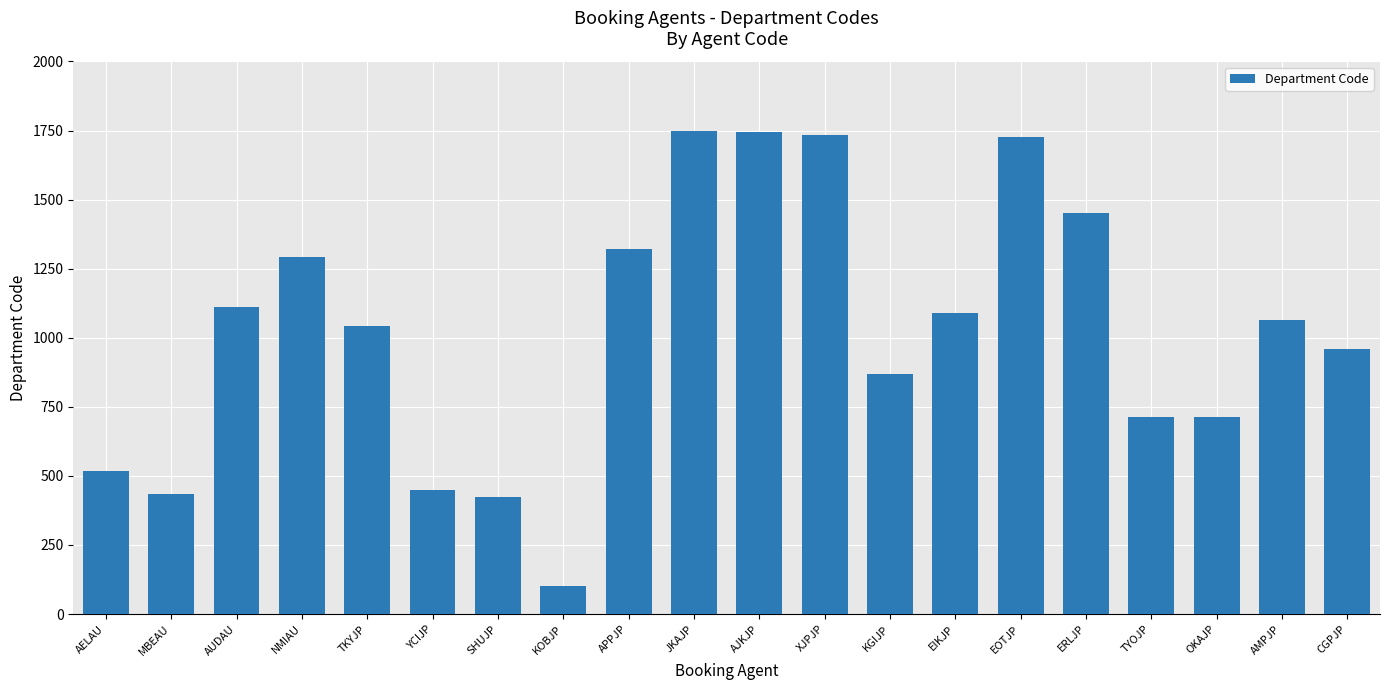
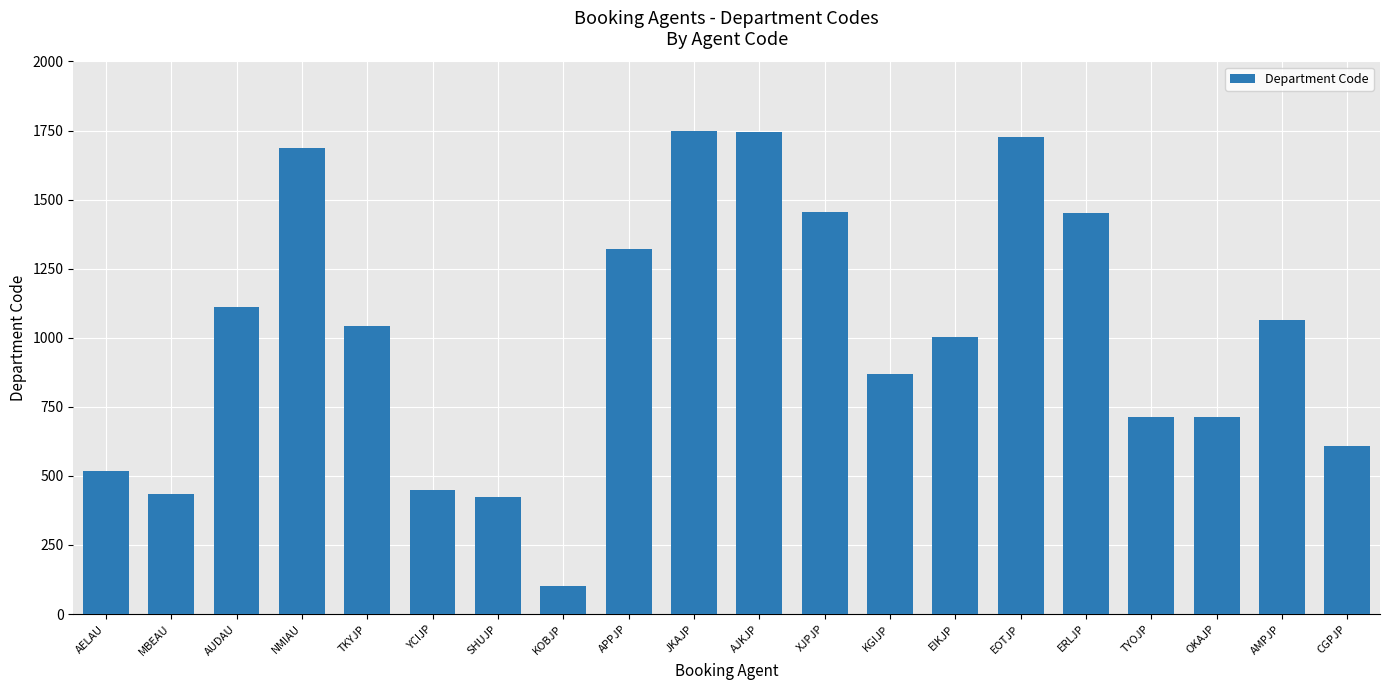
  {
    "AELAU": 520,
    "MBEAU": 440,
    "AUDAU": 1110,
-   "NMIAU": 1290,
+   "NMIAU": 1690,
    "TKYJP": 1040,
    "YCIJP": 450,
    "SHUJP": 430,
    "KOBJP": 100,
    "APPJP": 1320,
    "JKAJP": 1750,
    "AJKJP": 1750,
-   "XJPJP": 1740,
+   "XJPJP": 1460,
    "KGIJP": 870,
-   "EIKJP": 1090,
+   "EIKJP": 1000,
    "EOTJP": 1730,
    "ERLJP": 1450,
    "TYOJP": 710,
    "OKAJP": 710,
    "AMPJP": 1060,
-   "CGPJP": 960
+   "CGPJP": 610
  }
